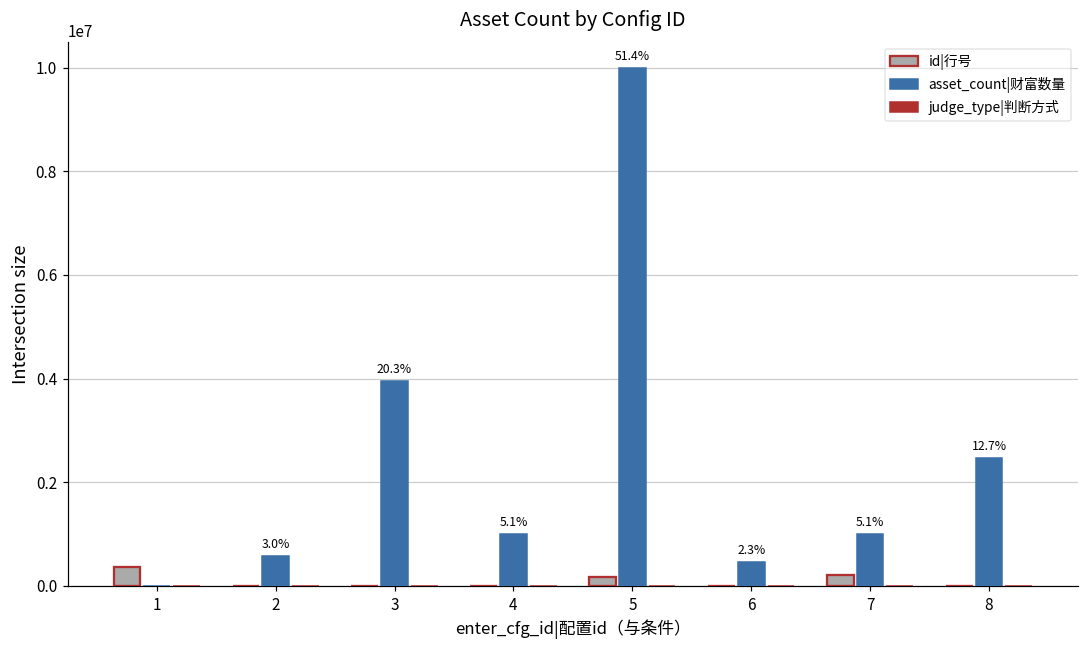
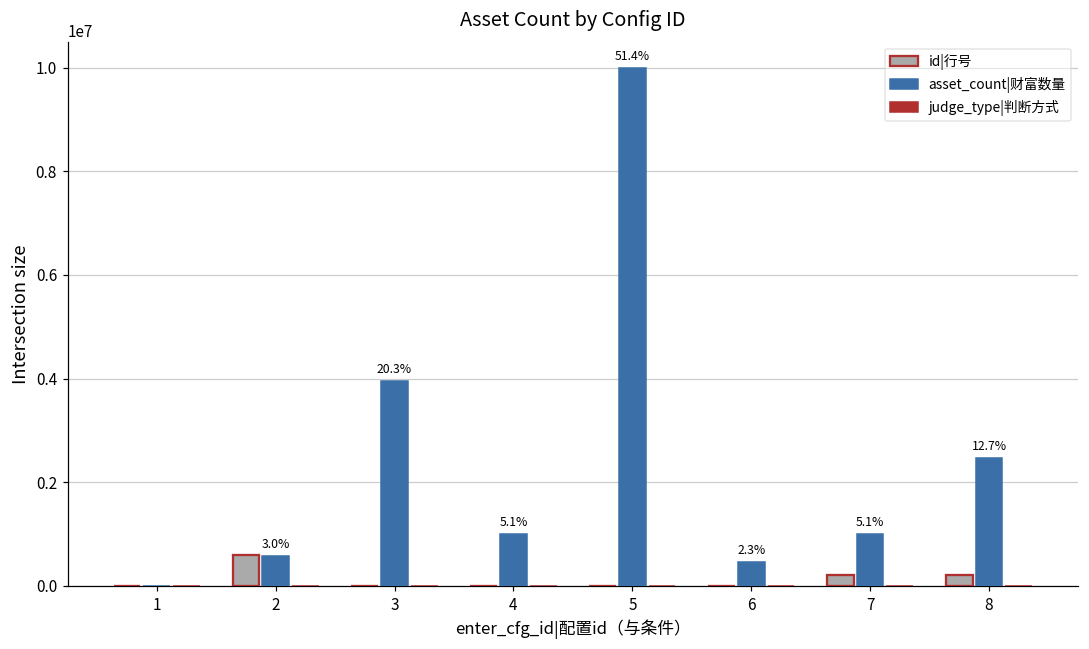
  {
    "id|行号": {
-     "1": 400000,
-     "2": 0,
-     "5": 200000,
+     "1": 0,
+     "2": 600000,
+     "5": 0,
      "7": 200000,
-     "8": 0
+     "8": 200000
    },
    "asset_count|财富数量": {
      "1": 0
    }
  }
